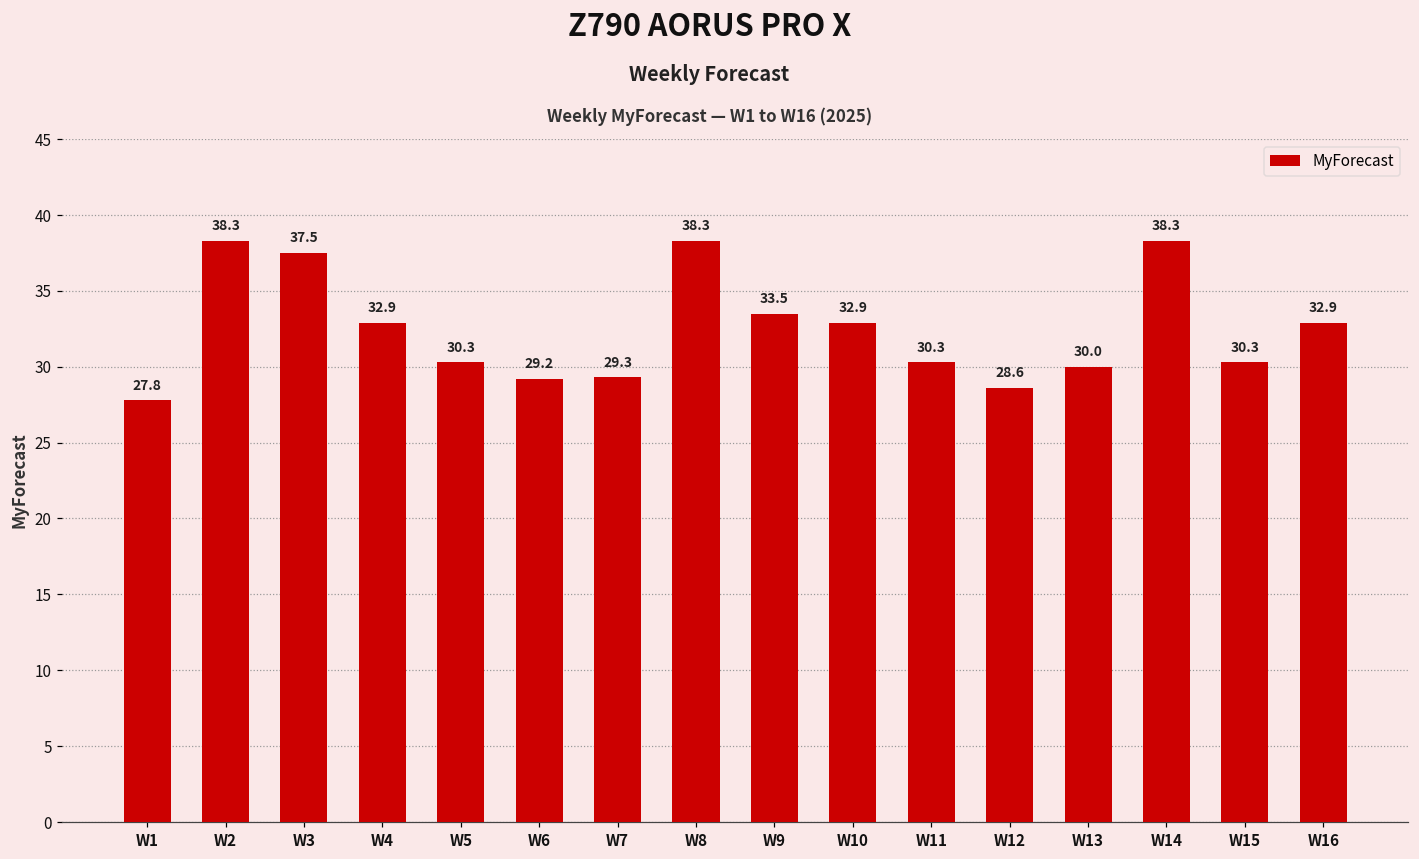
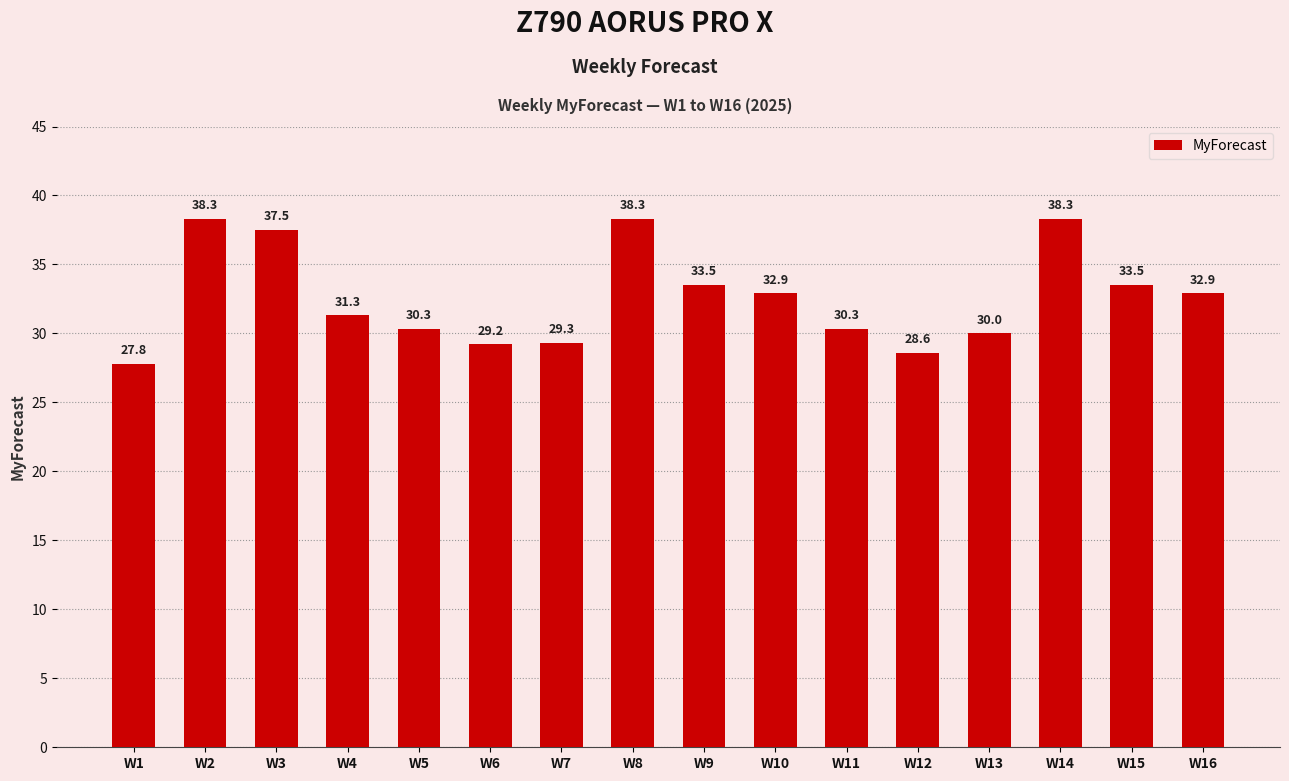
  {
    "W1": 27.8,
    "W2": 38.3,
    "W3": 37.5,
-   "W4": 32.9,
+   "W4": 31.3,
    "W5": 30.3,
    "W6": 29.2,
    "W7": 29.3,
    "W8": 38.3,
    "W9": 33.5,
    "W10": 32.9,
    "W11": 30.3,
    "W12": 28.6,
    "W13": 30.0,
    "W14": 38.3,
-   "W15": 30.3,
+   "W15": 33.5,
    "W16": 32.9
  }
